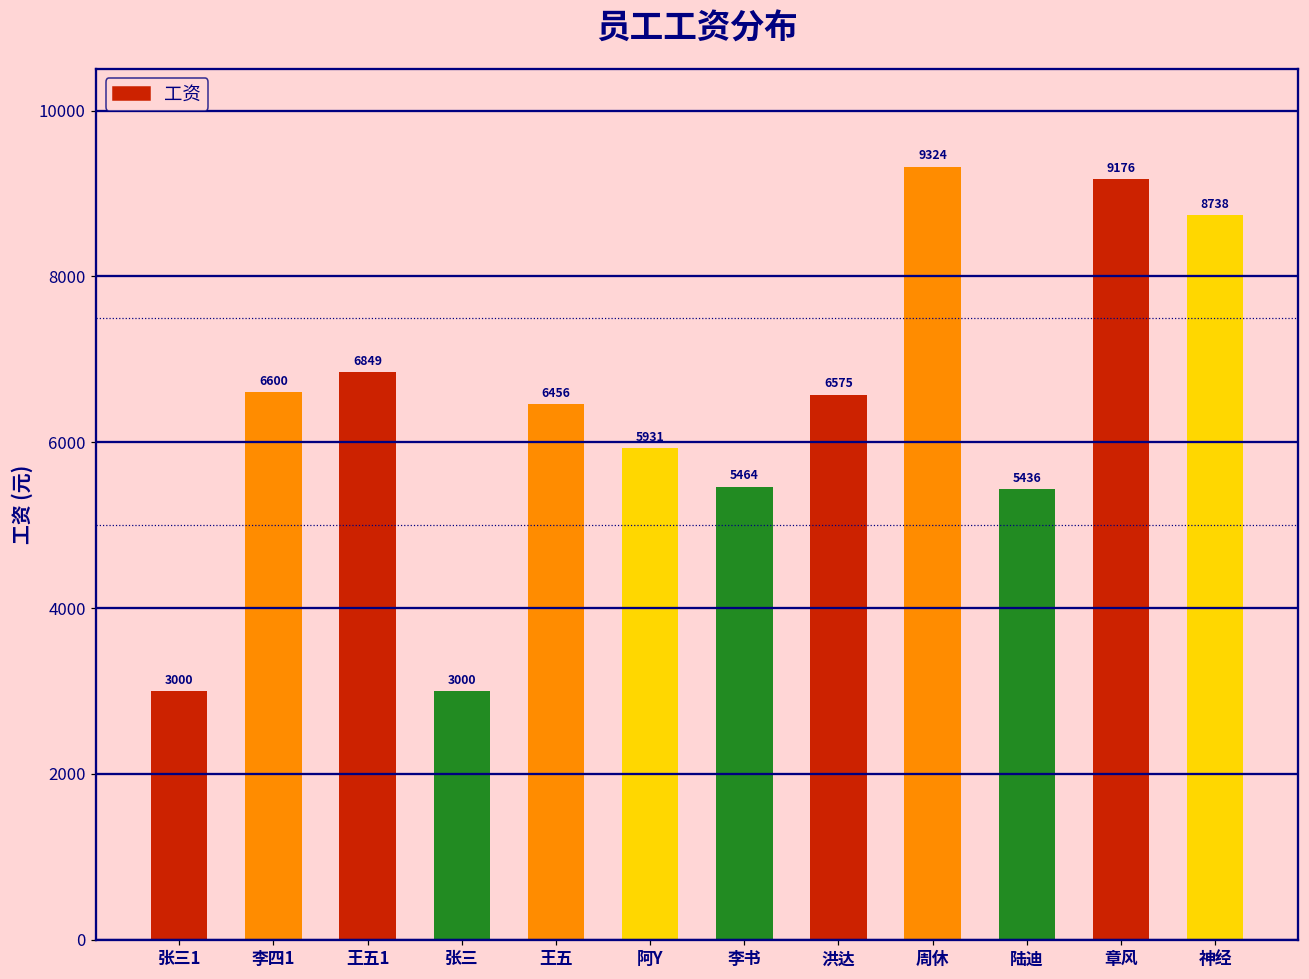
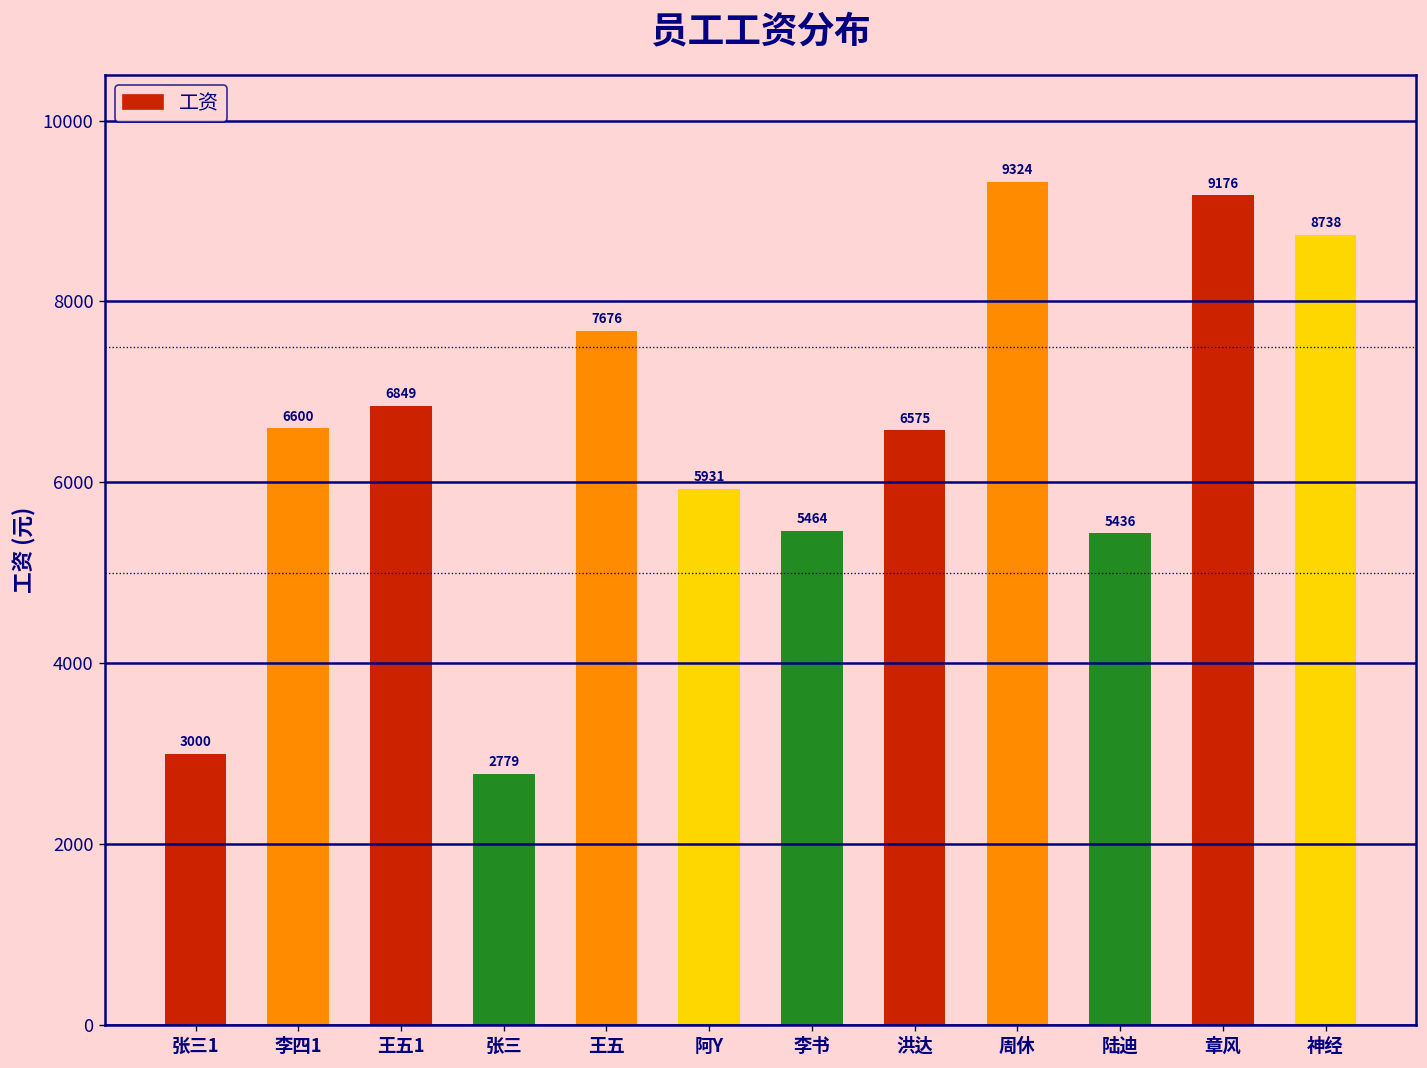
  {
    "张三1": 3000,
    "李四1": 6600,
    "王五1": 6849,
-   "张三": 3000,
-   "王五": 6456,
+   "张三": 2779,
+   "王五": 7676,
    "阿Y": 5931,
    "李书": 5464,
    "洪达": 6575,
    "周休": 9324,
    "陆迪": 5436,
    "章风": 9176,
    "神经": 8738
  }
